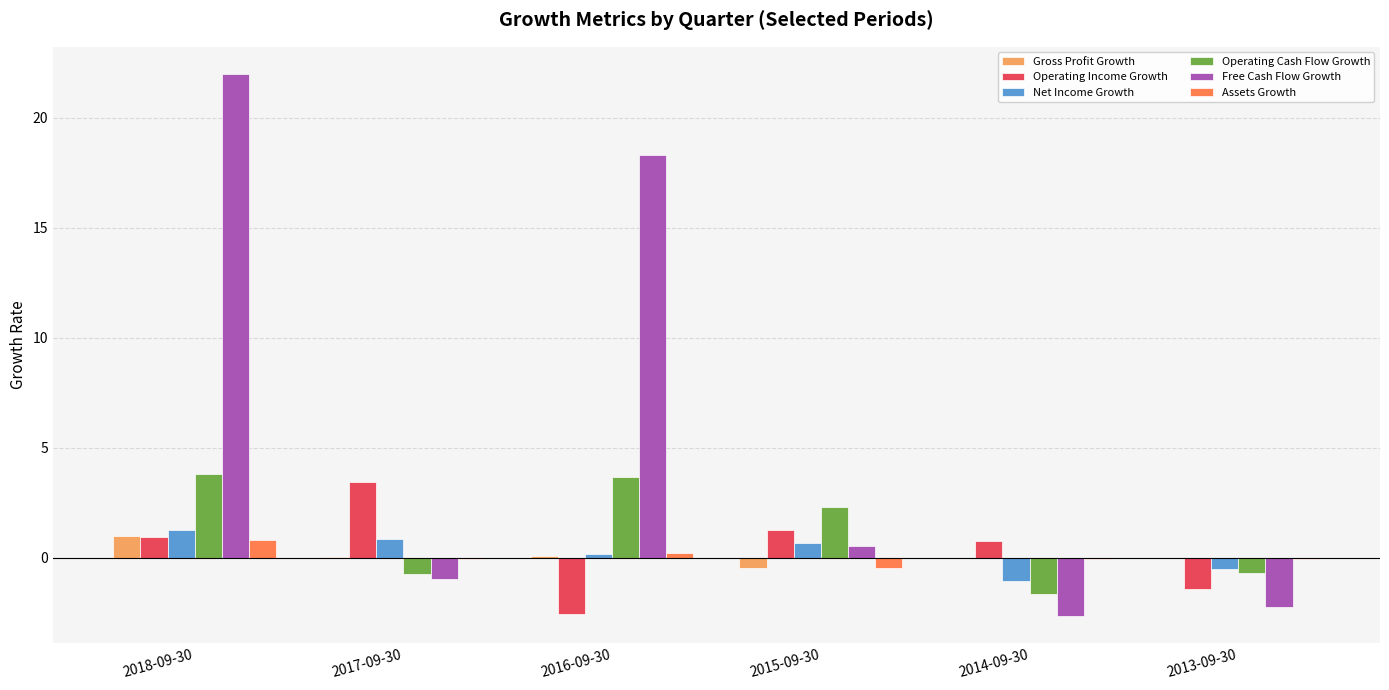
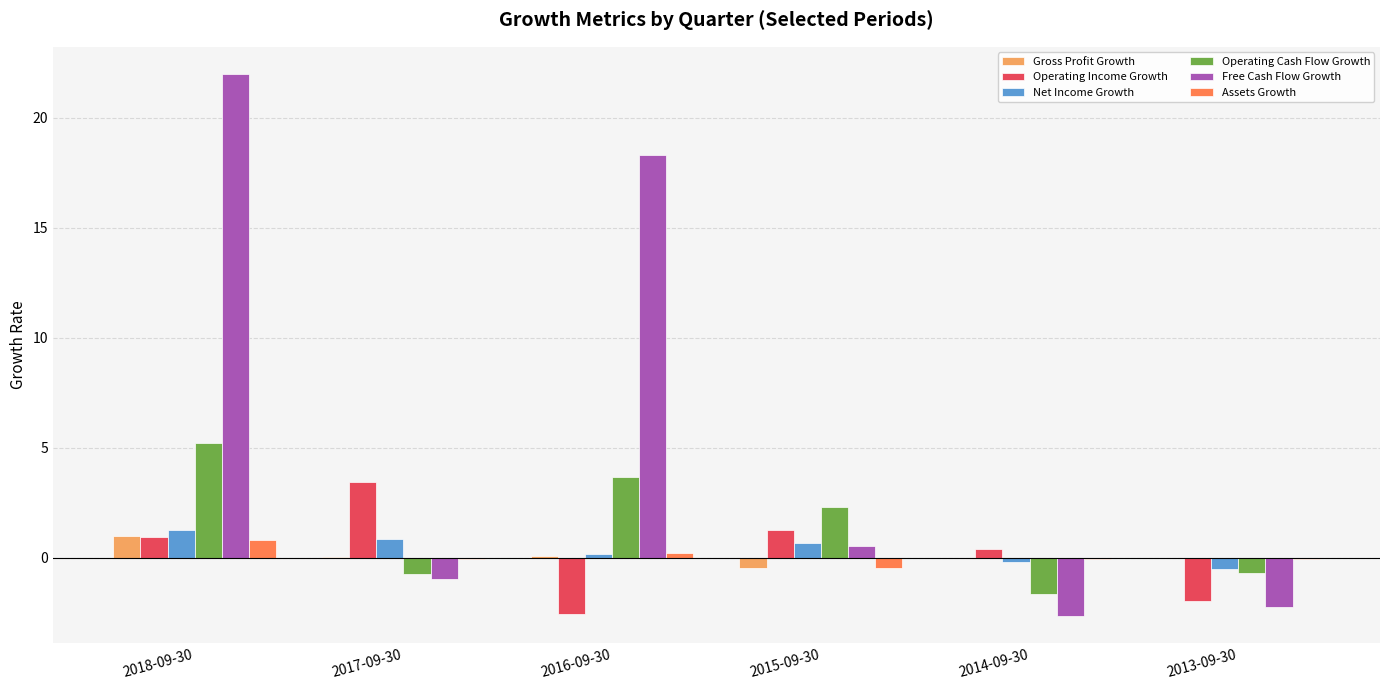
  {
    "Operating Income Growth": {
      "2018-09-30": 1.0,
      "2017-09-30": 3.4,
      "2016-09-30": -2.6,
      "2015-09-30": 1.3,
-     "2014-09-30": 0.8,
-     "2013-09-30": -1.4
+     "2014-09-30": 0.4,
+     "2013-09-30": -2.0
    },
    "Net Income Growth": {
      "2018-09-30": 1.3,
      "2017-09-30": 0.9,
      "2016-09-30": 0.2,
      "2015-09-30": 0.7,
-     "2014-09-30": -1.1,
+     "2014-09-30": -0.2,
      "2013-09-30": -0.5
    },
    "Operating Cash Flow Growth": {
-     "2018-09-30": 3.8,
+     "2018-09-30": 5.2,
      "2017-09-30": -0.7,
      "2016-09-30": 3.7,
      "2015-09-30": 2.3,
      "2014-09-30": -1.7,
      "2013-09-30": -0.7
    },
    "Free Cash Flow Growth": {
      "2018-09-30": 22.0,
      "2017-09-30": -1.0,
      "2016-09-30": 18.3,
      "2015-09-30": 0.5,
      "2014-09-30": -2.7,
      "2013-09-30": -2.3
    }
  }
